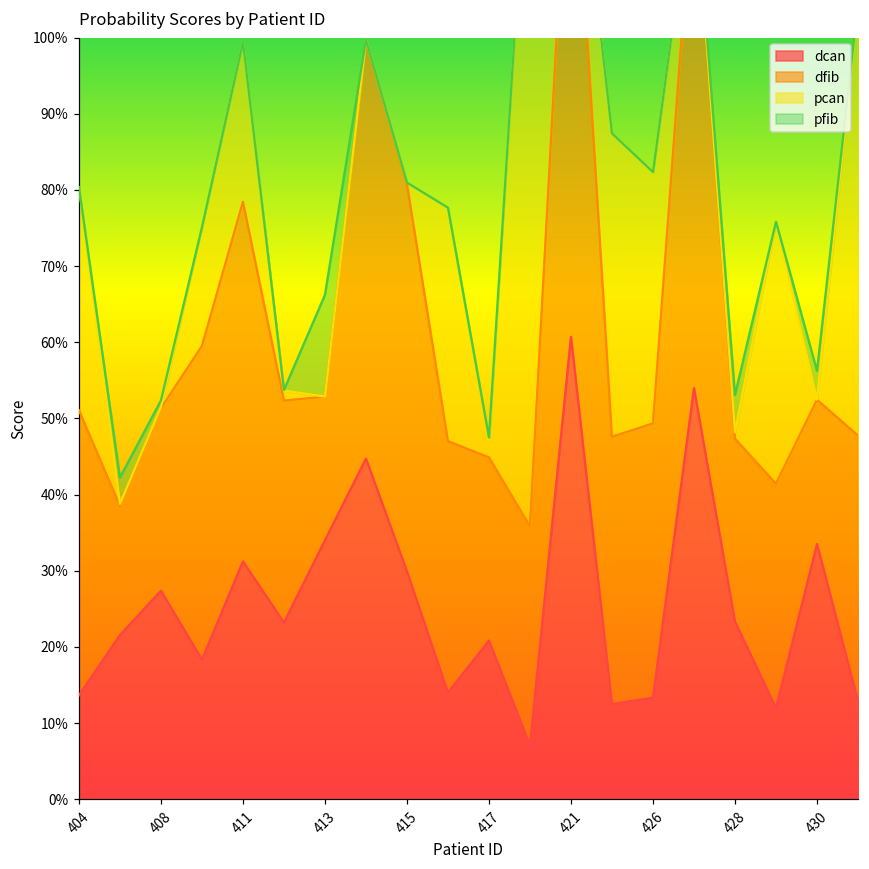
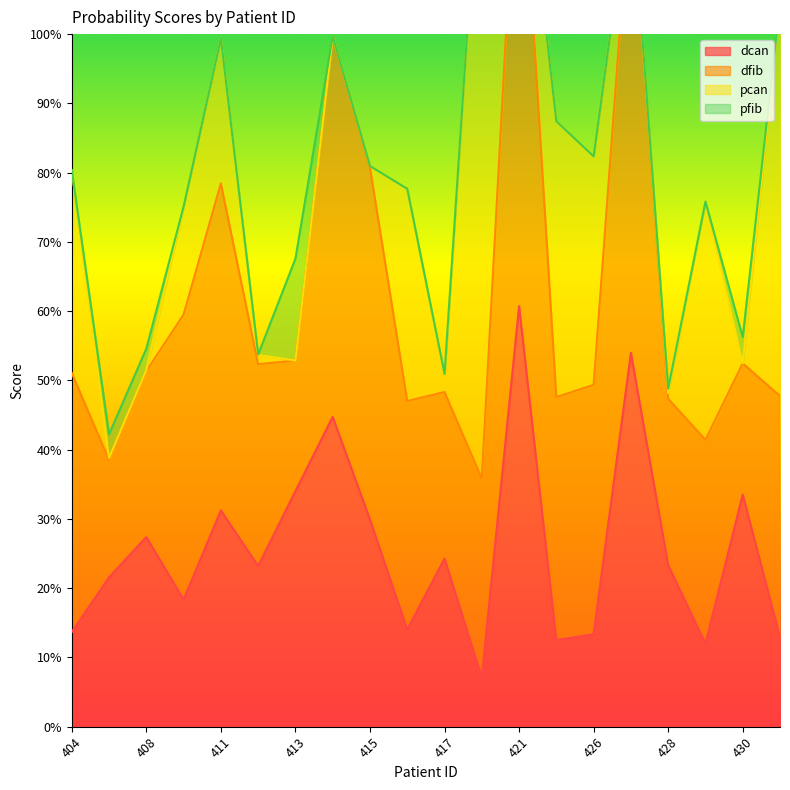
  {
    "dcan": {
      "404": "14%",
      "408": "27%",
      "411": "31%",
      "413": "34%",
      "415": "30%",
-     "417": "21%",
+     "417": "24%",
      "421": "61%",
      "426": "13%",
      "428": "23%",
      "430": "34%"
    },
    "dfib": {
      "404": "37%",
      "411": "47%",
      "417": "24%",
      "426": "36%",
      "428": "24%"
    },
    "pcan": {
      "417": "2%",
      "428": "1%"
    },
    "pfib": {
-     "408": "1%",
-     "413": "13%",
+     "408": "3%",
+     "413": "15%",
      "417": "0%",
-     "428": "5%",
+     "428": "1%",
      "430": "4%"
    }
  }
